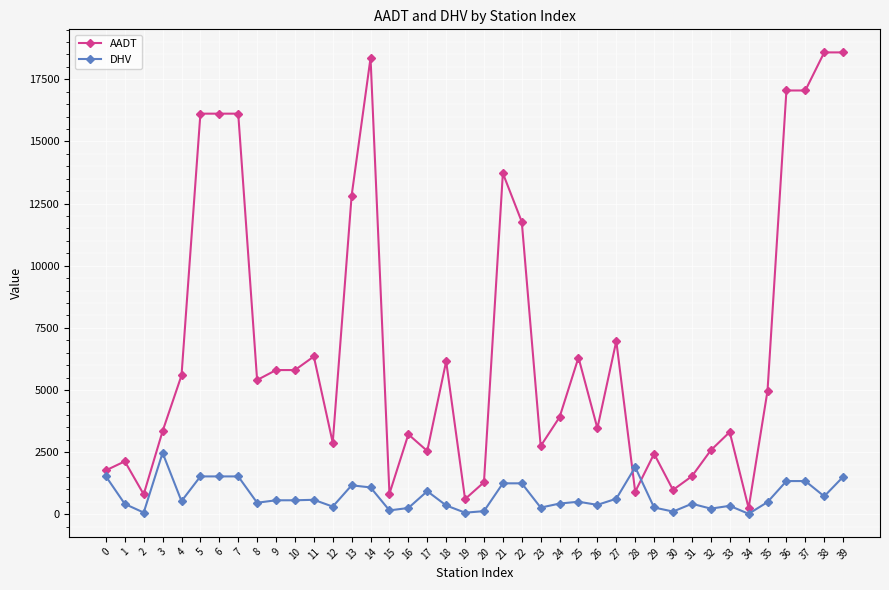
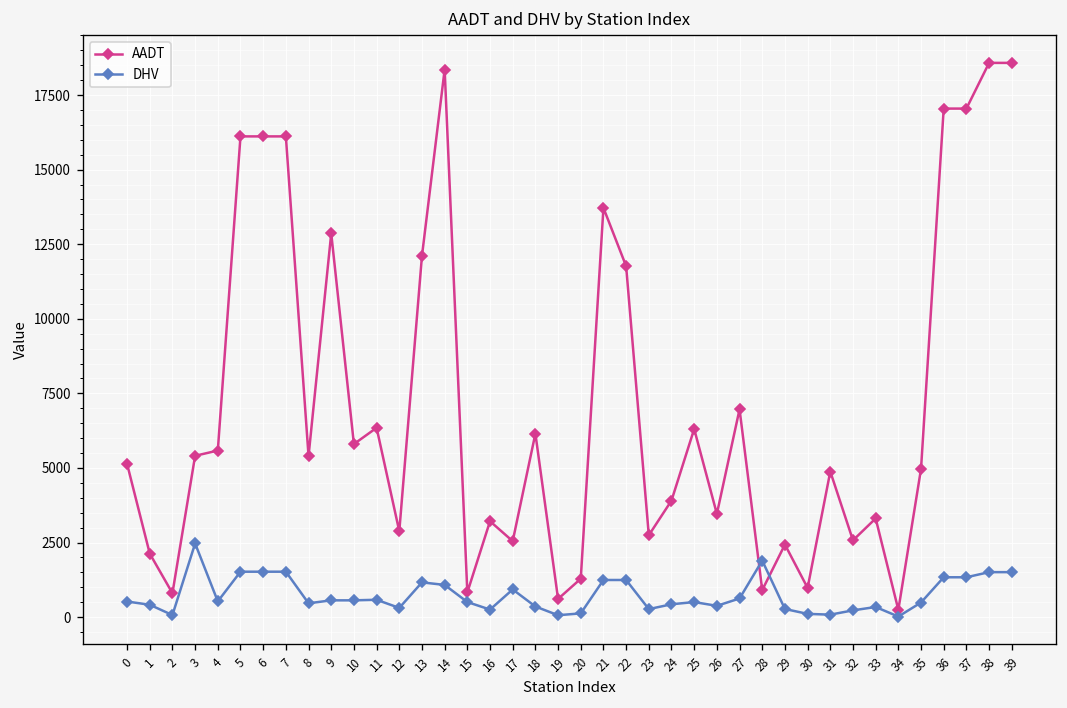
  {
    "AADT": {
-     "0": 1800,
+     "0": 5100,
      "1": 2100,
      "2": 800,
-     "3": 3300,
+     "3": 5400,
      "4": 5600,
      "5": 16100,
      "6": 16100,
      "7": 16100,
      "8": 5400,
-     "9": 5800,
+     "9": 12900,
      "10": 5800,
      "11": 6300,
      "12": 2900,
-     "13": 12800,
+     "13": 12100,
      "14": 18400,
      "15": 800,
      "16": 3200,
      "17": 2500,
      "18": 6200,
      "19": 600,
      "20": 1300,
      "21": 13700,
      "22": 11800,
      "23": 2700,
      "24": 3900,
      "25": 6300,
      "26": 3500,
      "27": 7000,
      "28": 900,
      "29": 2400,
      "30": 1000,
-     "31": 1500,
+     "31": 4900,
      "32": 2600,
      "33": 3300,
      "34": 200,
      "35": 5000,
      "36": 17000,
      "37": 17000,
      "38": 18600,
      "39": 18600
    },
    "DHV": {
-     "0": 1500,
+     "0": 500,
      "1": 400,
      "2": 100,
      "3": 2500,
      "4": 500,
      "5": 1500,
      "6": 1500,
      "7": 1500,
      "8": 500,
      "9": 600,
      "10": 600,
      "11": 600,
      "12": 300,
      "13": 1200,
      "14": 1100,
-     "15": 200,
+     "15": 500,
      "16": 300,
      "17": 900,
      "18": 400,
      "19": 100,
      "20": 100,
      "21": 1200,
      "22": 1200,
      "23": 300,
      "24": 400,
      "25": 500,
      "26": 400,
      "27": 600,
      "28": 1900,
      "29": 300,
      "30": 100,
-     "31": 400,
+     "31": 100,
      "32": 200,
      "33": 300,
      "34": 0,
      "35": 500,
      "36": 1300,
      "37": 1300,
-     "38": 700,
+     "38": 1500,
      "39": 1500
    }
  }
